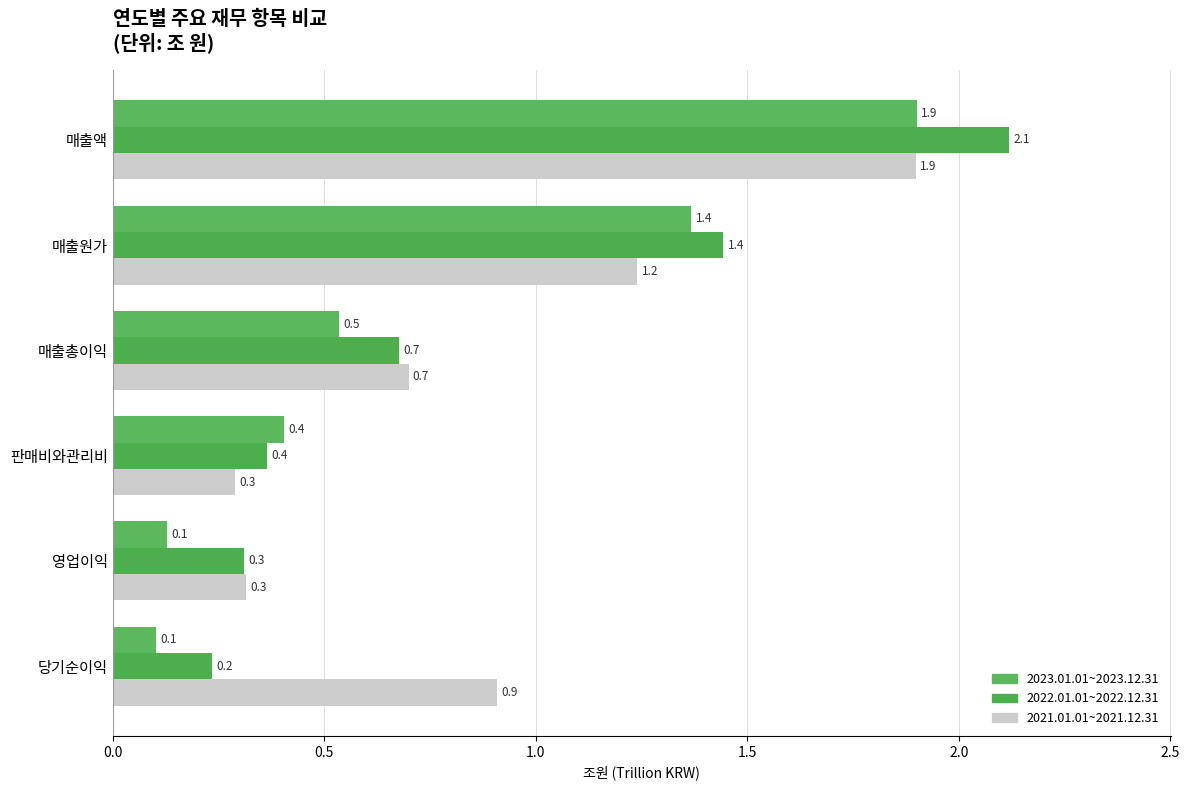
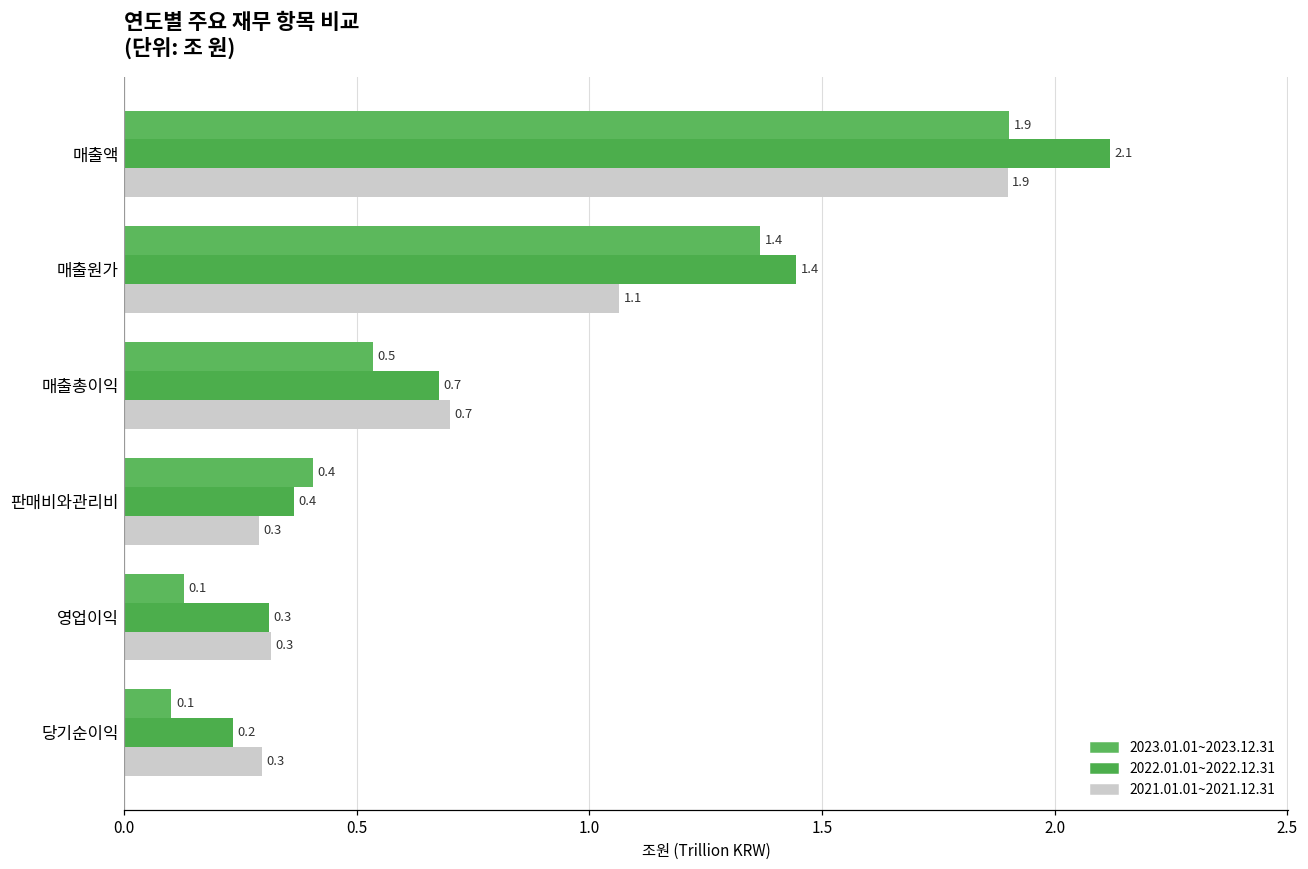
  {
    "2021.01.01~2021.12.31": {
      "매출액": 1.9,
-     "매출원가": 1.2,
+     "매출원가": 1.1,
      "매출총이익": 0.7,
      "판매비와관리비": 0.3,
      "영업이익": 0.3,
-     "당기순이익": 0.9
+     "당기순이익": 0.3
    }
  }
